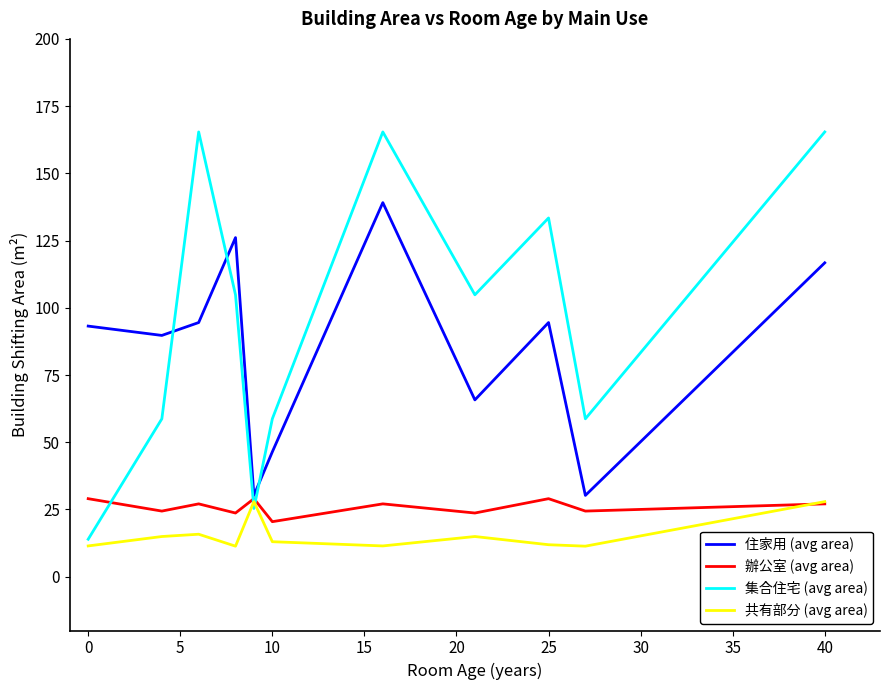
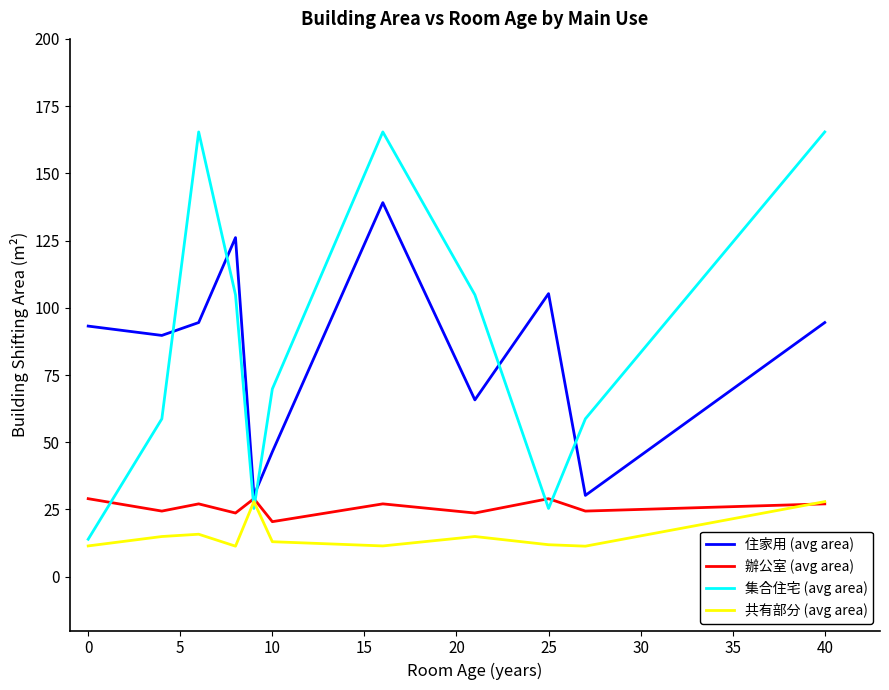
  {
    "住家用 (avg area)": {
      "0": 93,
      "10": 46,
-     "25": 95,
-     "40": 117
+     "25": 105,
+     "40": 95
    },
    "辦公室 (avg area)": {
      "0": 29,
      "10": 20,
      "25": 29
    },
    "集合住宅 (avg area)": {
      "0": 14,
-     "10": 59,
-     "25": 133,
+     "10": 70,
+     "25": 25,
      "40": 165
    },
    "共有部分 (avg area)": {
      "0": 11,
      "10": 13,
      "25": 12
    }
  }
